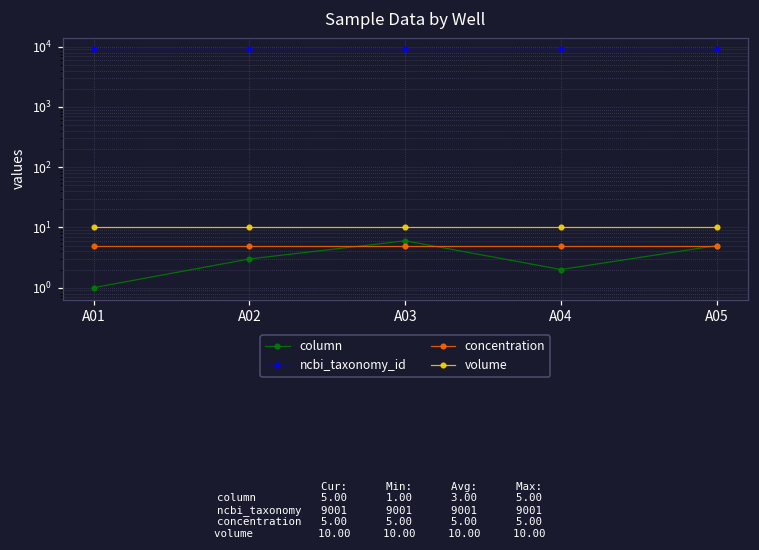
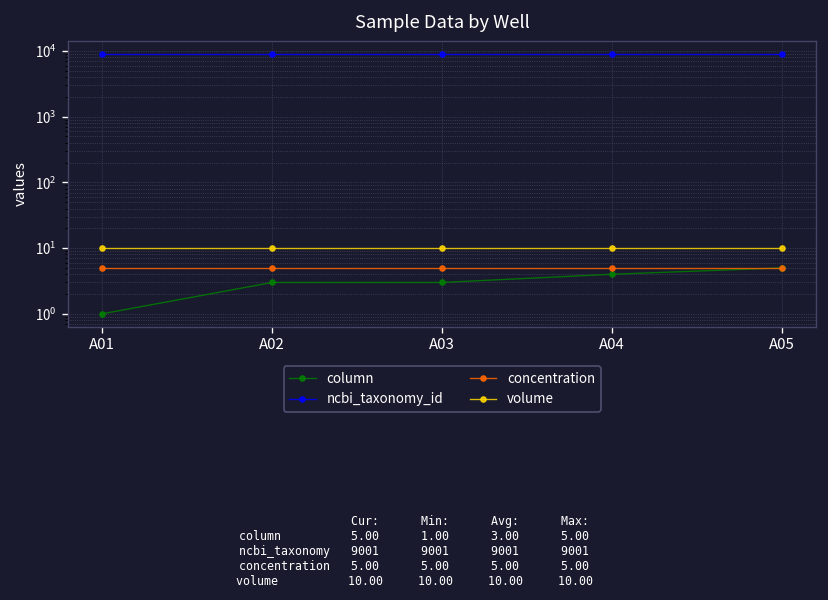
  {
    "column": {
      "A01": 1,
      "A02": 3,
-     "A03": 6,
-     "A04": 2
+     "A03": 3,
+     "A04": 4
    },
    "ncbi_taxonomy_id": {
      "A01": 9000,
      "A02": 9000,
      "A03": 9000,
      "A04": 9000,
      "A05": 9000
    },
    "concentration": {
      "A01": 5,
      "A02": 5,
      "A03": 5,
      "A04": 5
    },
    "volume": {
      "A01": 10,
      "A02": 10,
      "A03": 10,
      "A04": 10,
      "A05": 10
    }
  }
